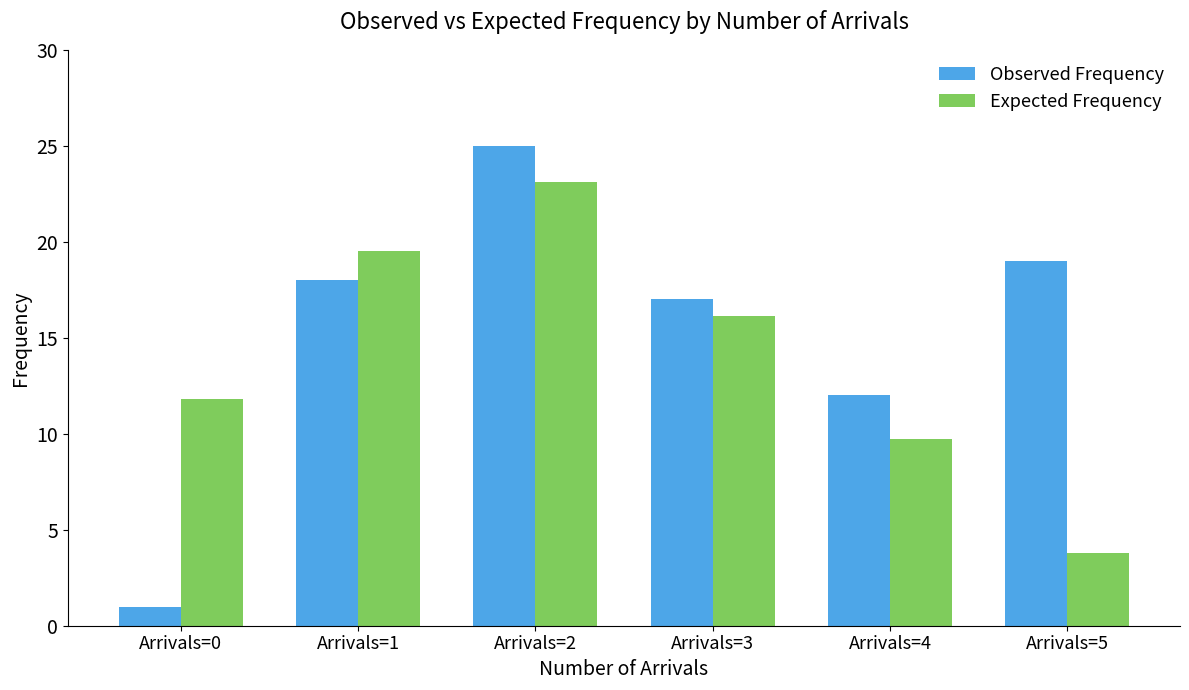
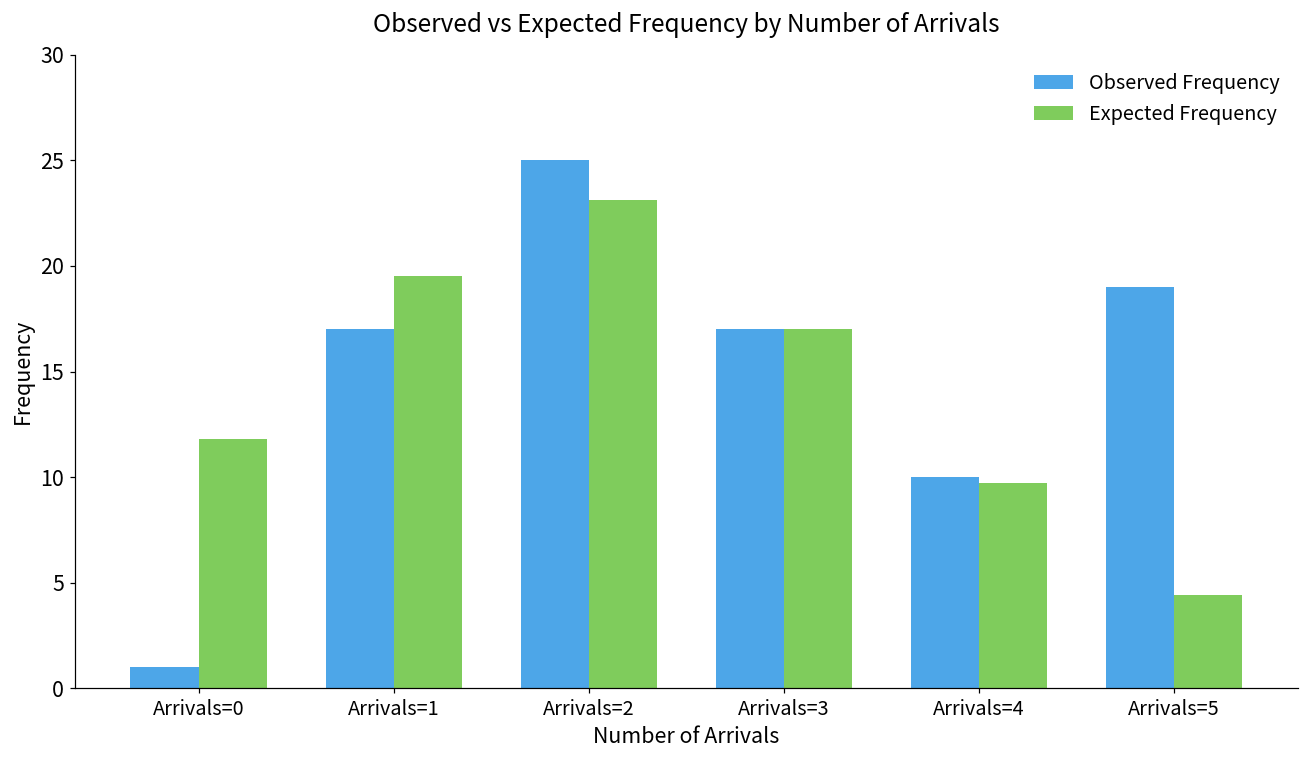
  {
    "Observed Frequency": {
      "Arrivals=0": 1,
-     "Arrivals=1": 18,
+     "Arrivals=1": 17,
      "Arrivals=2": 25,
      "Arrivals=3": 17,
-     "Arrivals=4": 12,
+     "Arrivals=4": 10,
      "Arrivals=5": 19
    },
    "Expected Frequency": {
      "Arrivals=0": 11.8,
      "Arrivals=1": 19.5,
      "Arrivals=2": 23.1,
-     "Arrivals=3": 16.2,
+     "Arrivals=3": 17.0,
      "Arrivals=4": 9.7,
-     "Arrivals=5": 3.8
+     "Arrivals=5": 4.4
    }
  }
